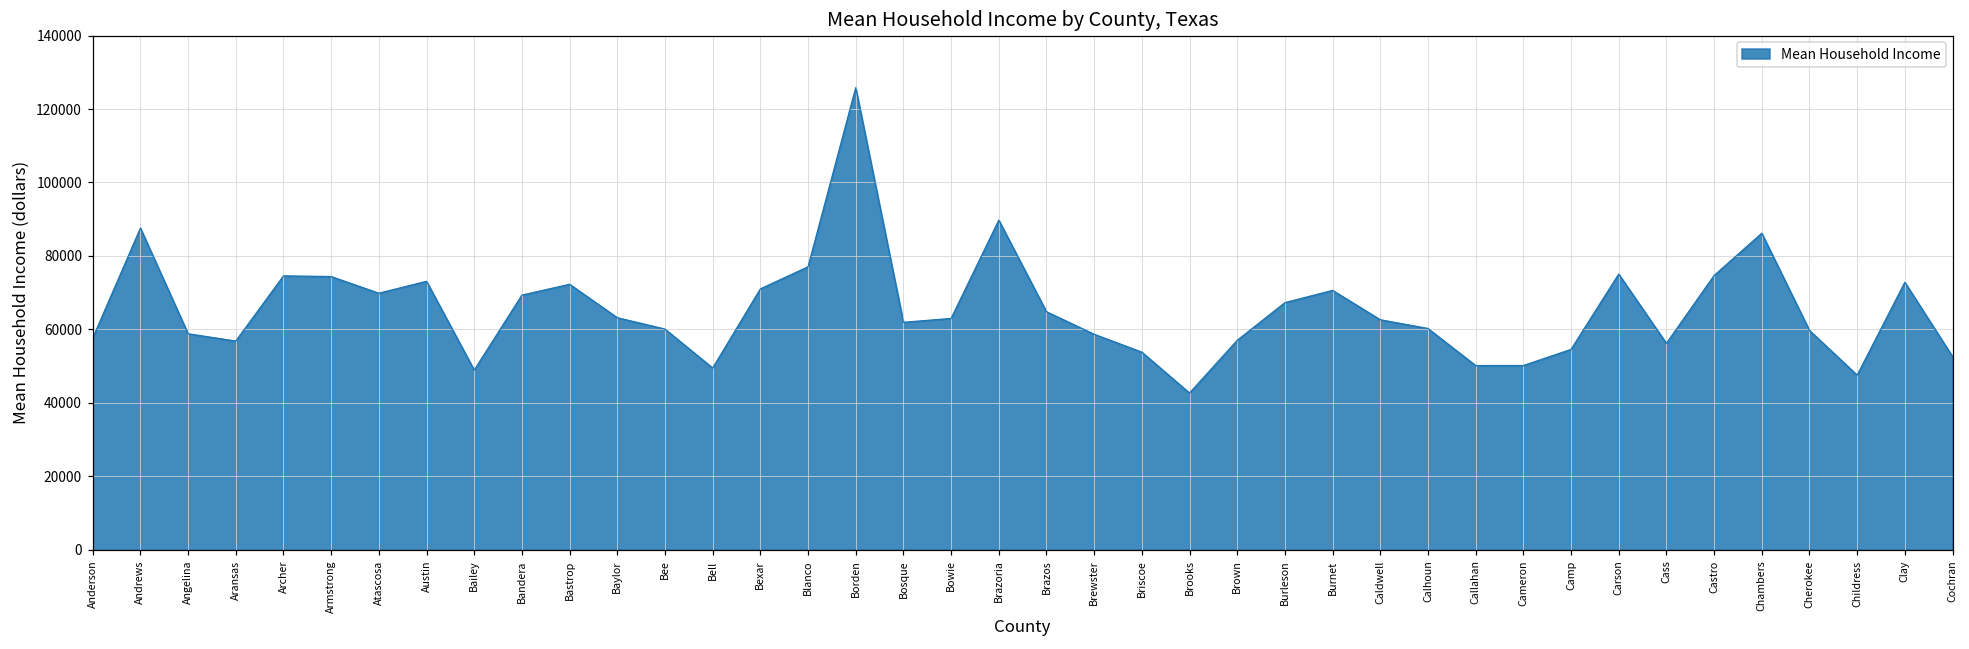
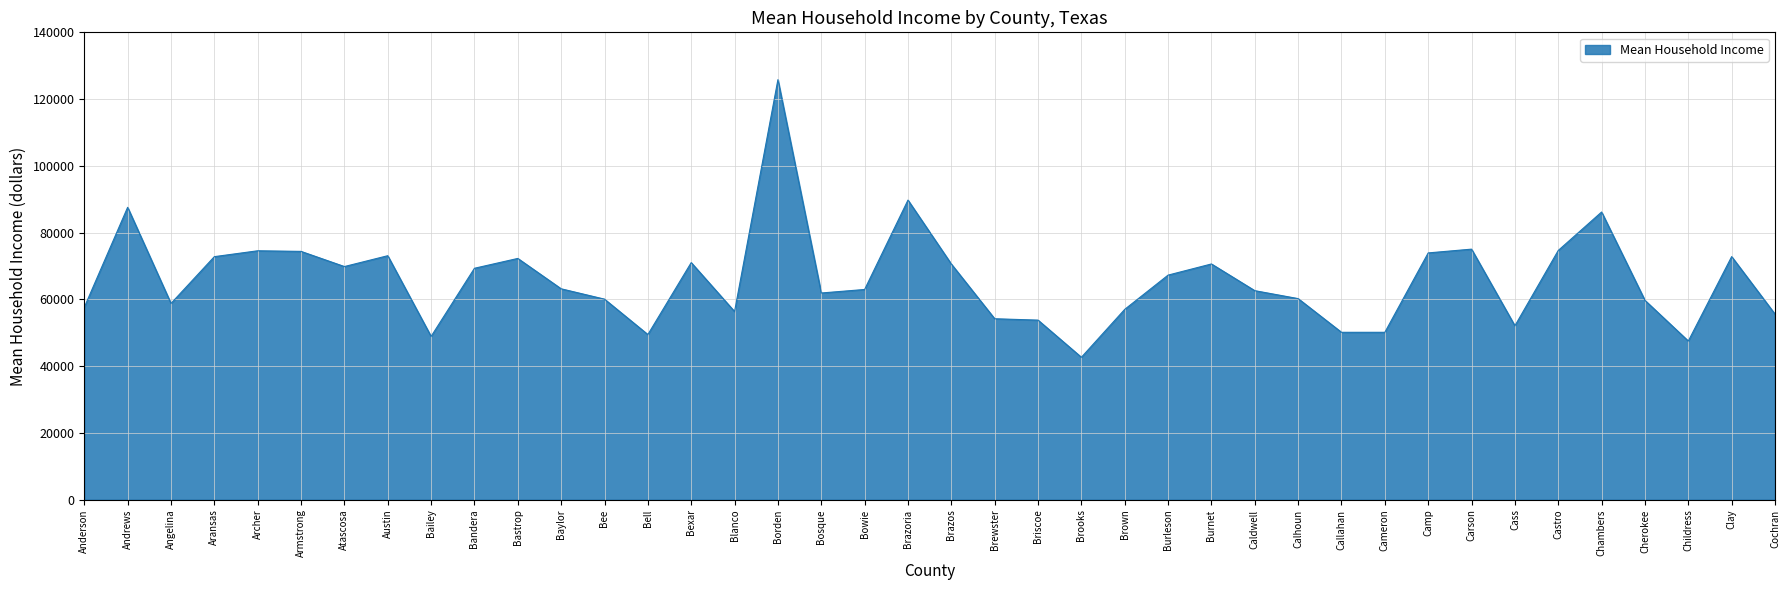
  {
    "Anderson": 58000,
    "Andrews": 88000,
    "Angelina": 59000,
-   "Aransas": 57000,
+   "Aransas": 73000,
    "Archer": 75000,
    "Armstrong": 74000,
    "Atascosa": 70000,
    "Austin": 73000,
    "Bailey": 49000,
    "Bandera": 69000,
    "Bastrop": 72000,
    "Baylor": 63000,
    "Bee": 60000,
    "Bell": 49000,
    "Bexar": 71000,
-   "Blanco": 77000,
+   "Blanco": 56000,
    "Borden": 126000,
    "Bosque": 62000,
    "Bowie": 63000,
    "Brazoria": 90000,
-   "Brazos": 65000,
-   "Brewster": 59000,
+   "Brazos": 71000,
+   "Brewster": 54000,
    "Briscoe": 54000,
    "Brooks": 43000,
    "Brown": 57000,
    "Burleson": 67000,
    "Burnet": 71000,
    "Caldwell": 63000,
    "Calhoun": 60000,
    "Callahan": 50000,
    "Cameron": 50000,
-   "Camp": 55000,
+   "Camp": 74000,
    "Carson": 75000,
-   "Cass": 56000,
+   "Cass": 52000,
    "Castro": 75000,
    "Chambers": 86000,
    "Cherokee": 60000,
    "Childress": 48000,
    "Clay": 73000,
-   "Cochran": 53000
+   "Cochran": 56000
  }
